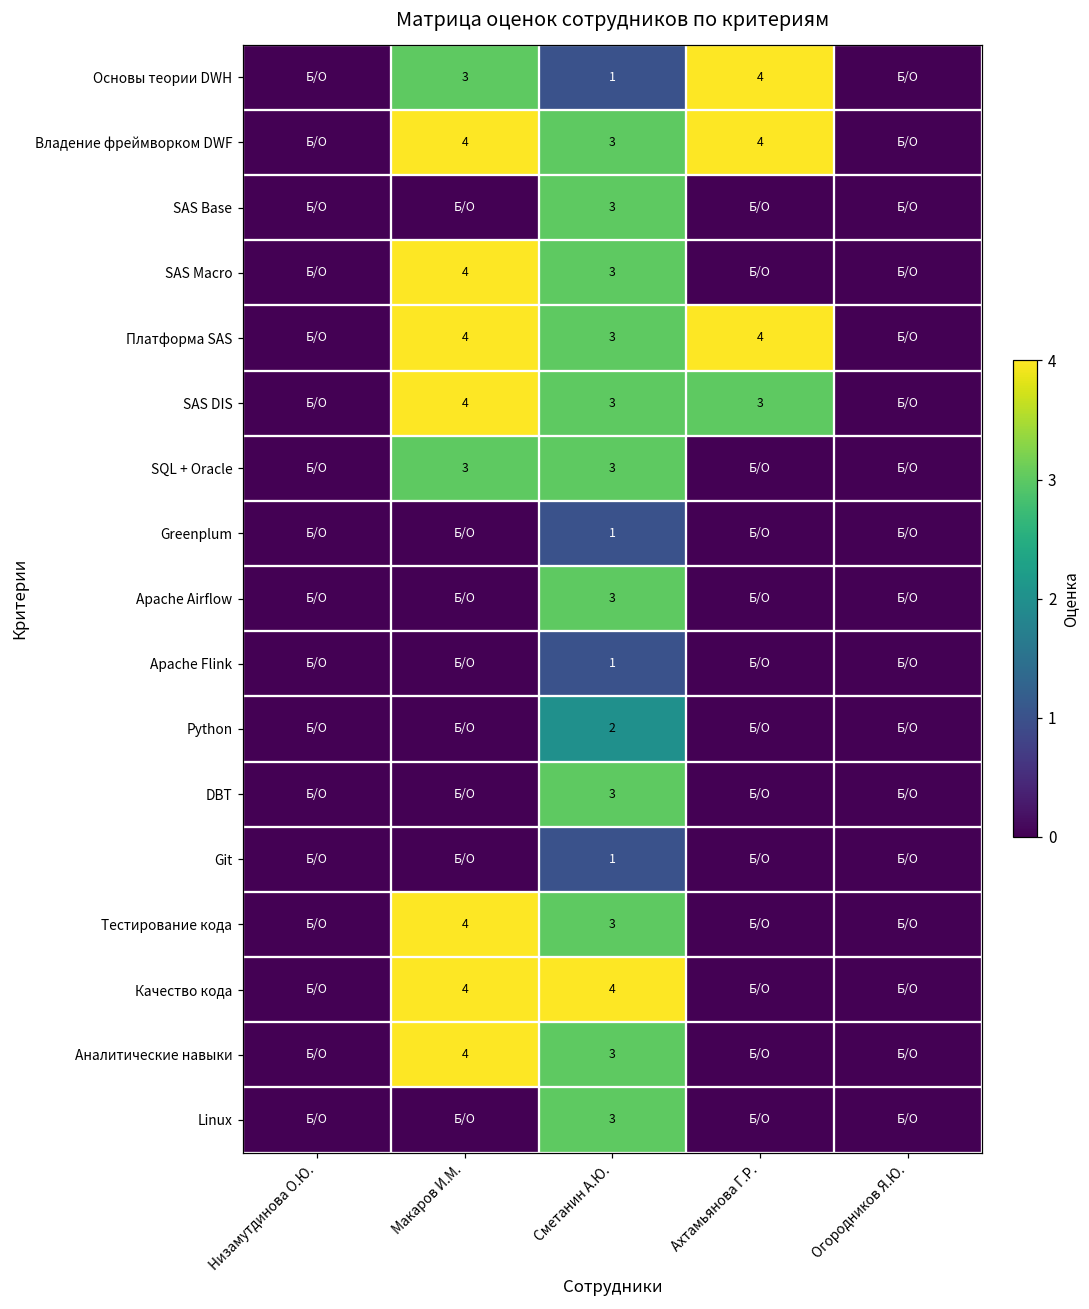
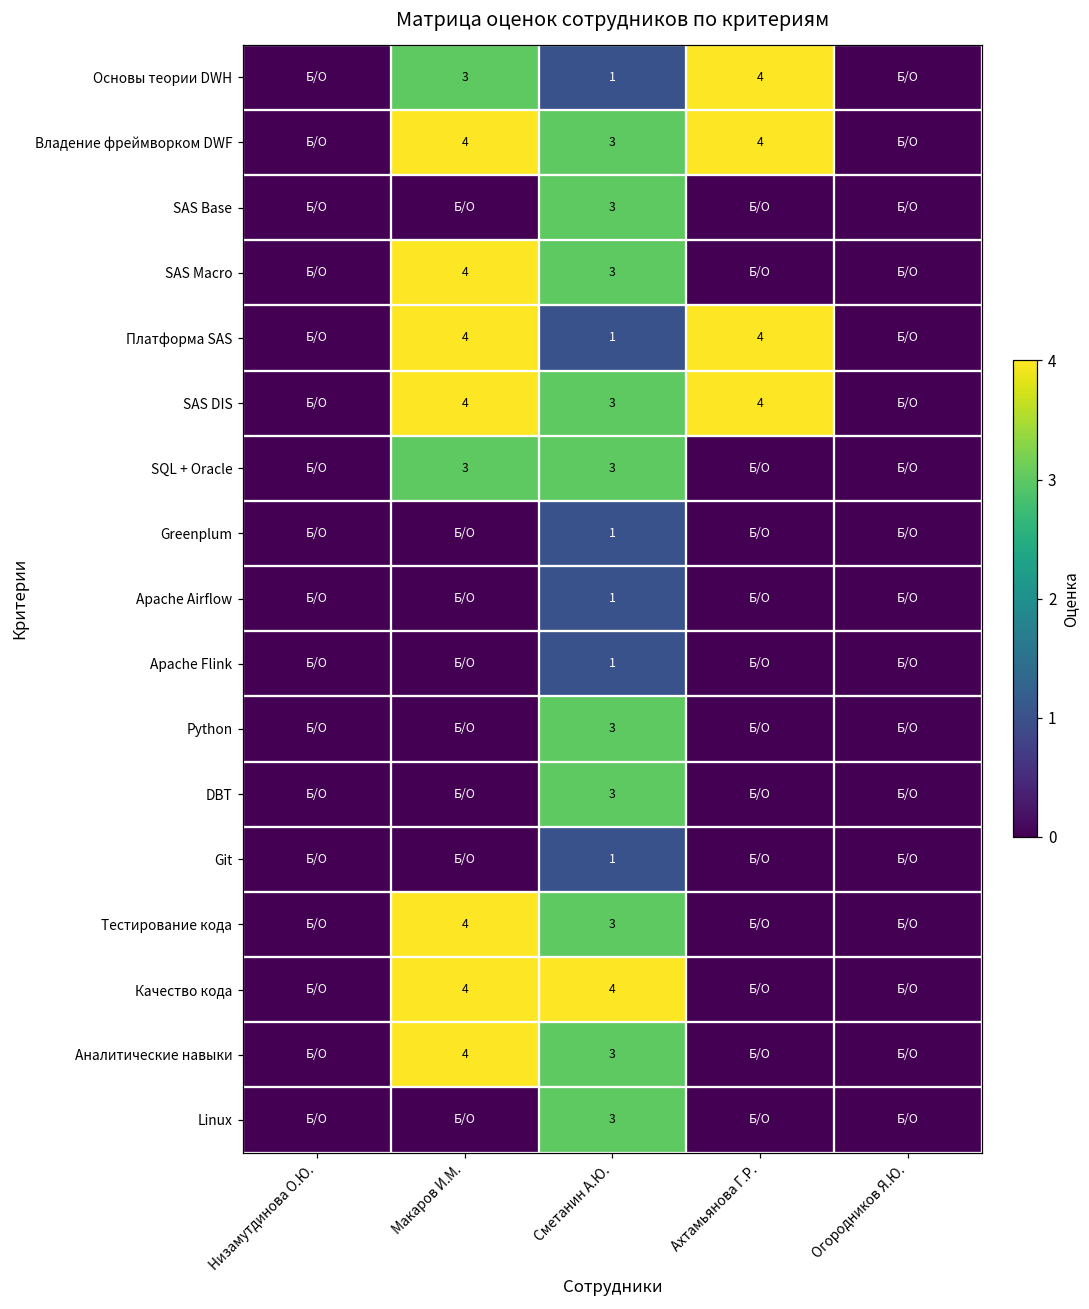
  {
    "Основы теории DWH": {
      "Макаров И.М.": 3,
      "Сметанин А.Ю.": 1,
      "Ахтамьянова Г.Р.": 4
    },
    "Владение фреймворком DWF": {
      "Макаров И.М.": 4,
      "Сметанин А.Ю.": 3,
      "Ахтамьянова Г.Р.": 4
    },
    "SAS Base": {
      "Сметанин А.Ю.": 3
    },
    "SAS Macro": {
      "Макаров И.М.": 4,
      "Сметанин А.Ю.": 3
    },
    "Платформа SAS": {
      "Макаров И.М.": 4,
-     "Сметанин А.Ю.": 3,
+     "Сметанин А.Ю.": 1,
      "Ахтамьянова Г.Р.": 4
    },
    "SAS DIS": {
      "Макаров И.М.": 4,
      "Сметанин А.Ю.": 3,
-     "Ахтамьянова Г.Р.": 3
+     "Ахтамьянова Г.Р.": 4
    },
    "SQL + Oracle": {
      "Макаров И.М.": 3,
      "Сметанин А.Ю.": 3
    },
    "Greenplum": {
      "Сметанин А.Ю.": 1
    },
    "Apache Airflow": {
-     "Сметанин А.Ю.": 3
+     "Сметанин А.Ю.": 1
    },
    "Apache Flink": {
      "Сметанин А.Ю.": 1
    },
    "Python": {
-     "Сметанин А.Ю.": 2
+     "Сметанин А.Ю.": 3
    },
    "DBT": {
      "Сметанин А.Ю.": 3
    },
    "Git": {
      "Сметанин А.Ю.": 1
    },
    "Тестирование кода": {
      "Макаров И.М.": 4,
      "Сметанин А.Ю.": 3
    },
    "Качество кода": {
      "Макаров И.М.": 4,
      "Сметанин А.Ю.": 4
    },
    "Аналитические навыки": {
      "Макаров И.М.": 4,
      "Сметанин А.Ю.": 3
    },
    "Linux": {
      "Сметанин А.Ю.": 3
    }
  }
